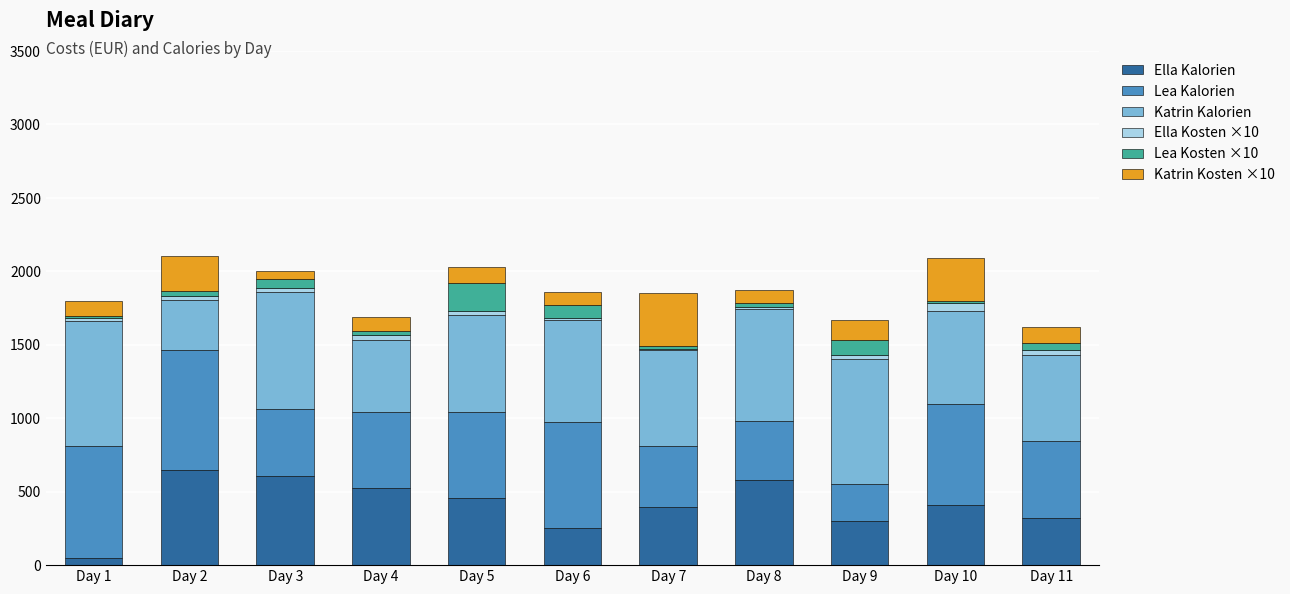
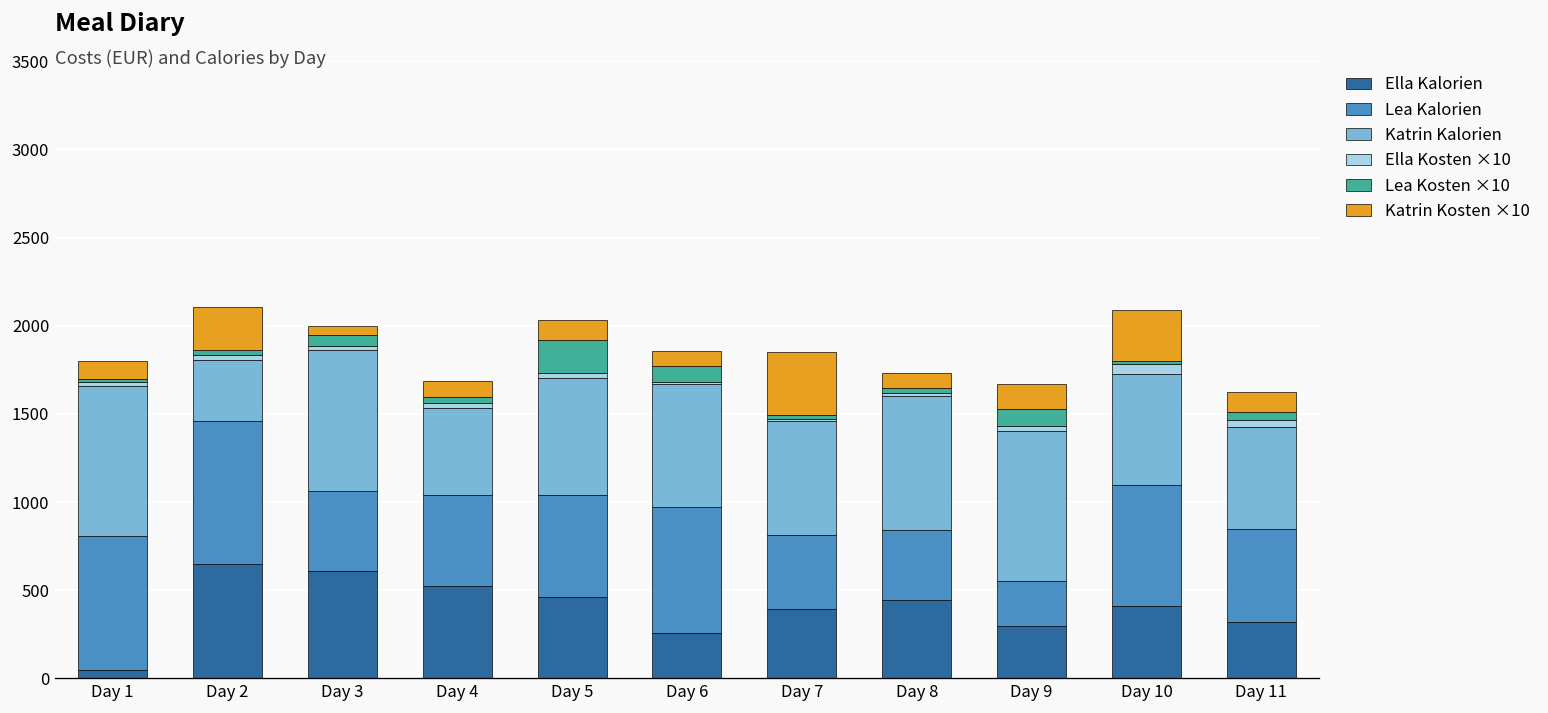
  {
    "Ella Kalorien": {
      "Day 1": 50,
      "Day 2": 650,
      "Day 3": 610,
      "Day 4": 520,
      "Day 5": 460,
      "Day 6": 260,
      "Day 7": 400,
-     "Day 8": 580,
+     "Day 8": 440,
      "Day 9": 300,
      "Day 10": 410,
      "Day 11": 320
    },
    "Katrin Kosten ×10": {
      "Day 1": 100,
      "Day 2": 240,
      "Day 3": 50,
      "Day 4": 90,
      "Day 5": 110,
      "Day 6": 80,
      "Day 7": 360,
      "Day 8": 90,
      "Day 9": 140,
      "Day 10": 290,
      "Day 11": 110
    }
  }
